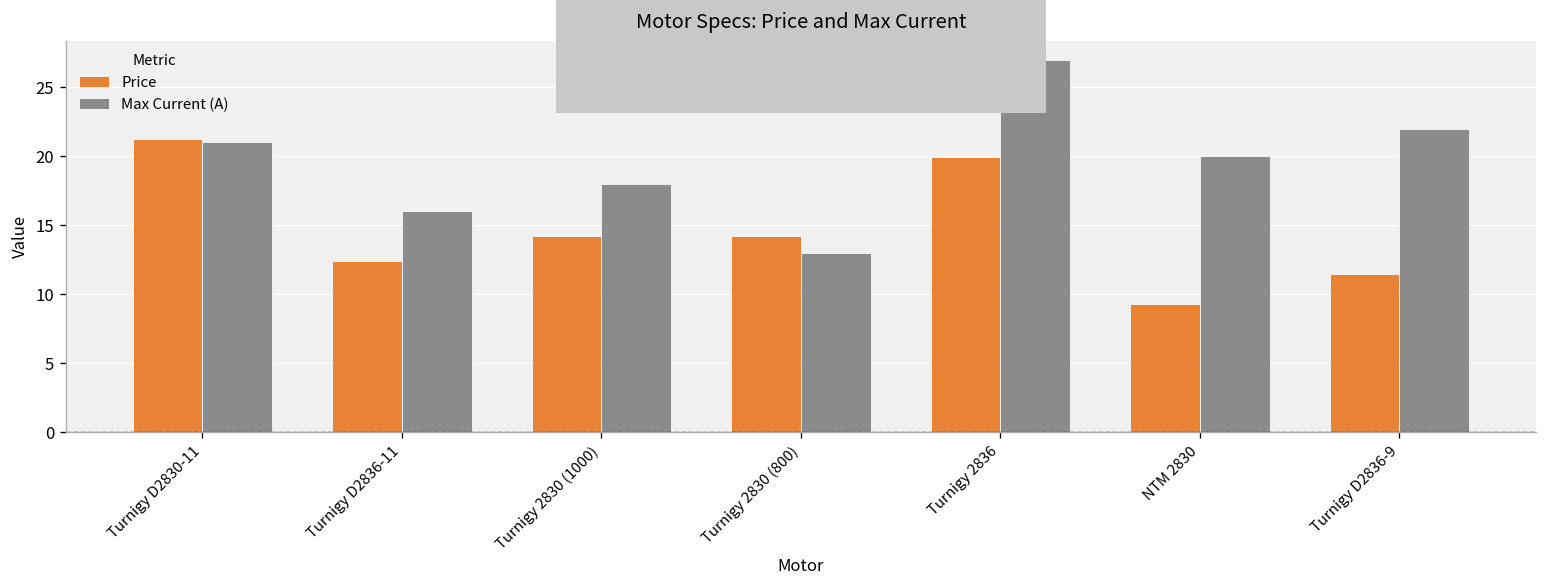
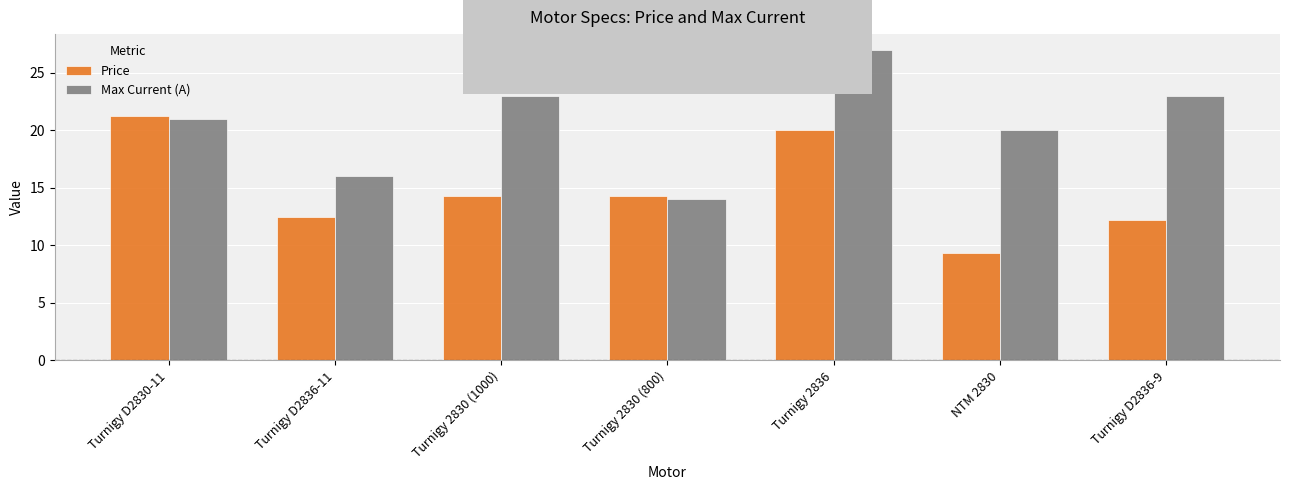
  {
    "Price": {
      "Turnigy D2830-11": 21.2,
      "Turnigy D2836-11": 12.4,
      "Turnigy 2830 (1000)": 14.3,
      "Turnigy 2830 (800)": 14.3,
      "Turnigy 2836": 20.0,
      "NTM 2830": 9.3,
-     "Turnigy D2836-9": 11.5
+     "Turnigy D2836-9": 12.2
    },
    "Max Current (A)": {
      "Turnigy D2830-11": 21,
      "Turnigy D2836-11": 16,
-     "Turnigy 2830 (1000)": 18,
-     "Turnigy 2830 (800)": 13,
+     "Turnigy 2830 (1000)": 23,
+     "Turnigy 2830 (800)": 14,
      "Turnigy 2836": 27,
      "NTM 2830": 20,
-     "Turnigy D2836-9": 22
+     "Turnigy D2836-9": 23
    }
  }
